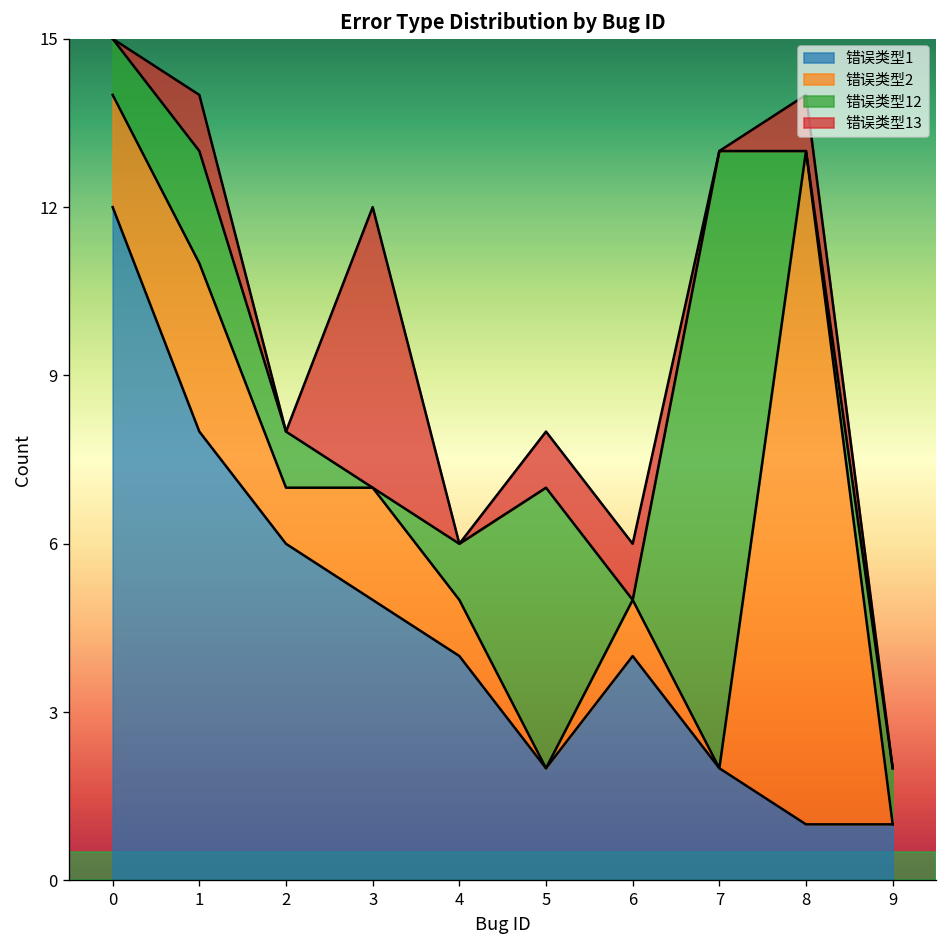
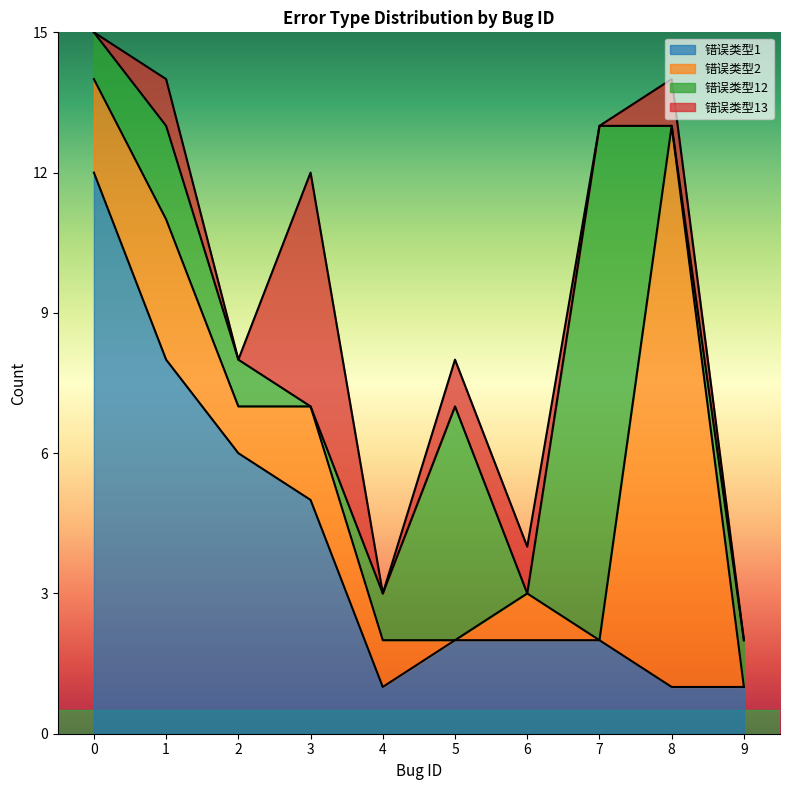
  {
    "错误类型1": {
      "0": 12,
      "1": 8,
      "2": 6,
      "3": 5,
-     "4": 4,
-     "6": 4,
+     "4": 1,
+     "6": 2,
      "8": 1
    },
    "错误类型2": {
      "0": 2,
      "1": 3,
      "2": 1,
      "4": 1
    },
    "错误类型12": {
      "1": 2,
      "5": 5
    },
    "错误类型13": {
      "1": 1,
      "3": 5,
      "5": 1,
      "6": 1
    }
  }
